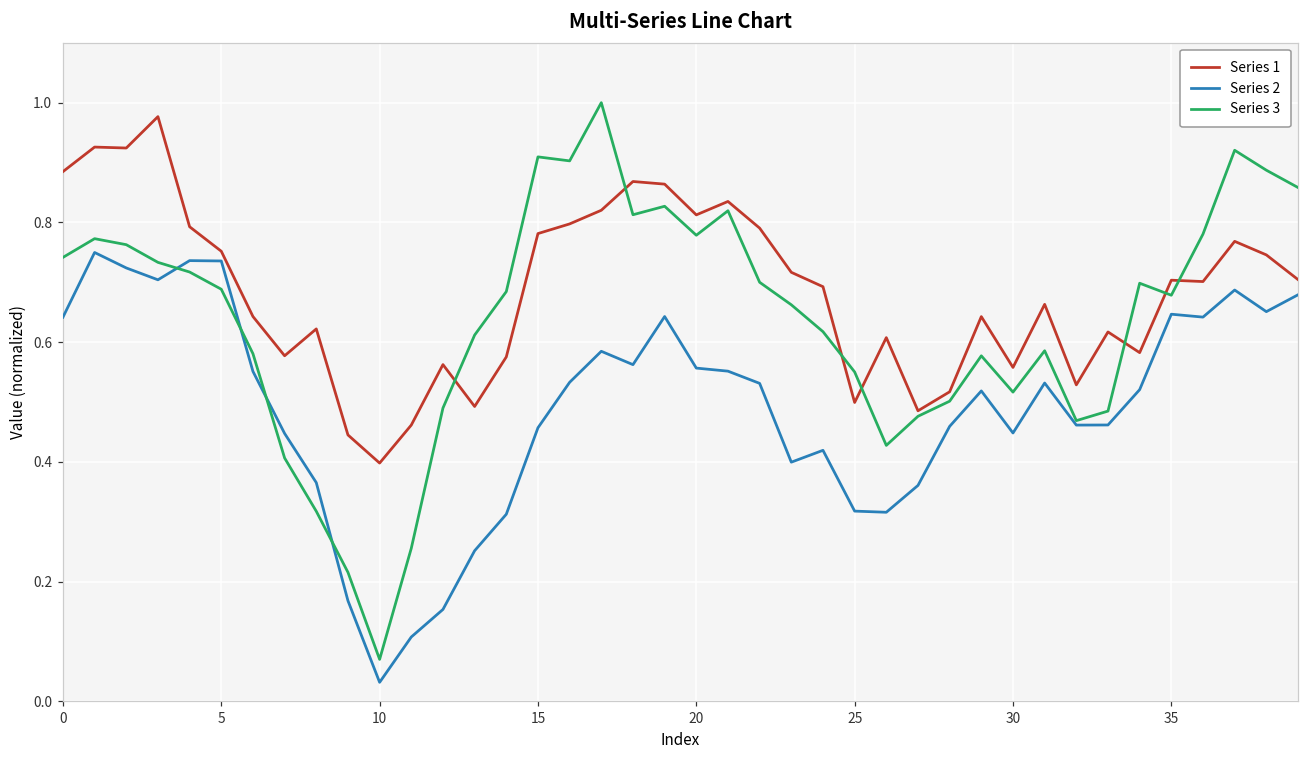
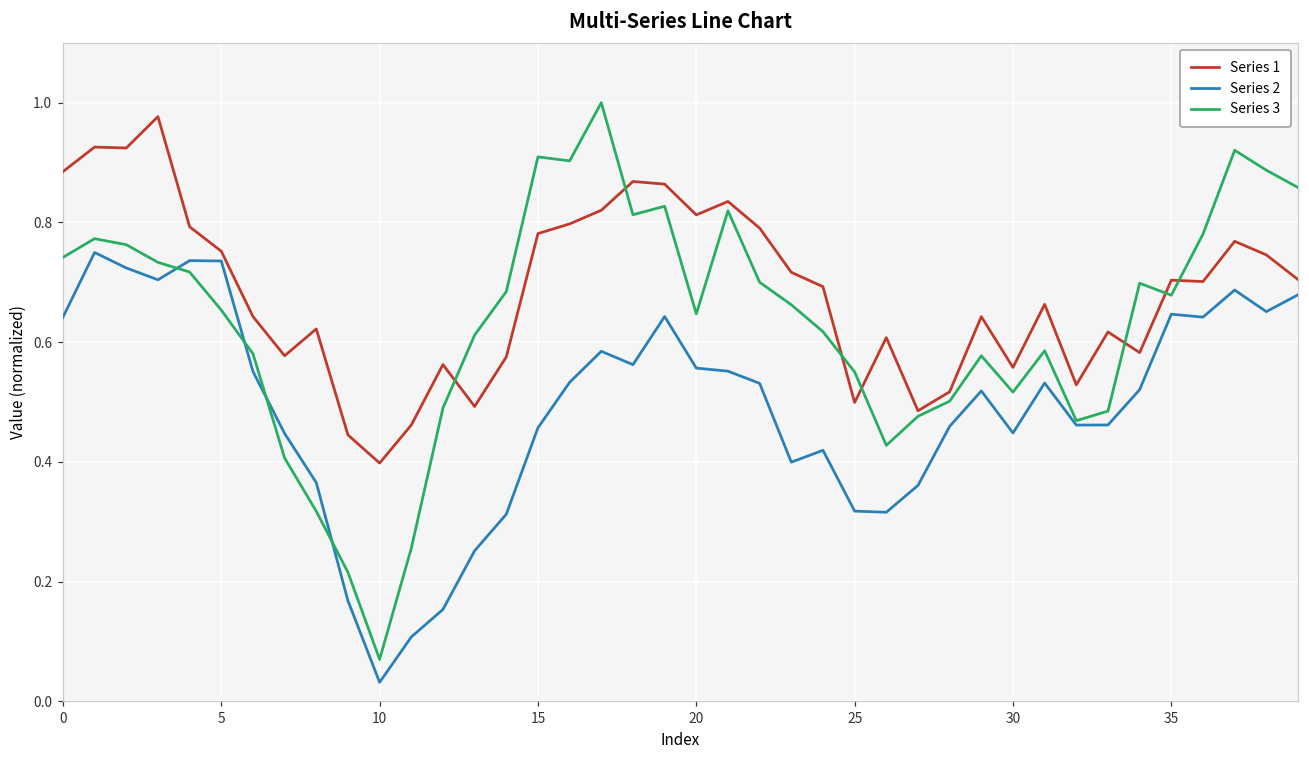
  {
    "Series 1": {
      "0": 0.88,
      "5": 0.75,
      "10": 0.40,
      "15": 0.78,
      "20": 0.81,
      "25": 0.50,
      "30": 0.56,
      "35": 0.70
    },
    "Series 2": {
      "0": 0.64,
      "5": 0.74,
      "10": 0.03,
      "15": 0.46,
      "20": 0.56,
      "25": 0.32,
      "30": 0.45,
      "35": 0.65
    },
    "Series 3": {
      "0": 0.74,
-     "5": 0.69,
+     "5": 0.65,
      "10": 0.07,
      "15": 0.91,
-     "20": 0.78,
+     "20": 0.65,
      "25": 0.55,
      "30": 0.52,
      "35": 0.68
    }
  }
